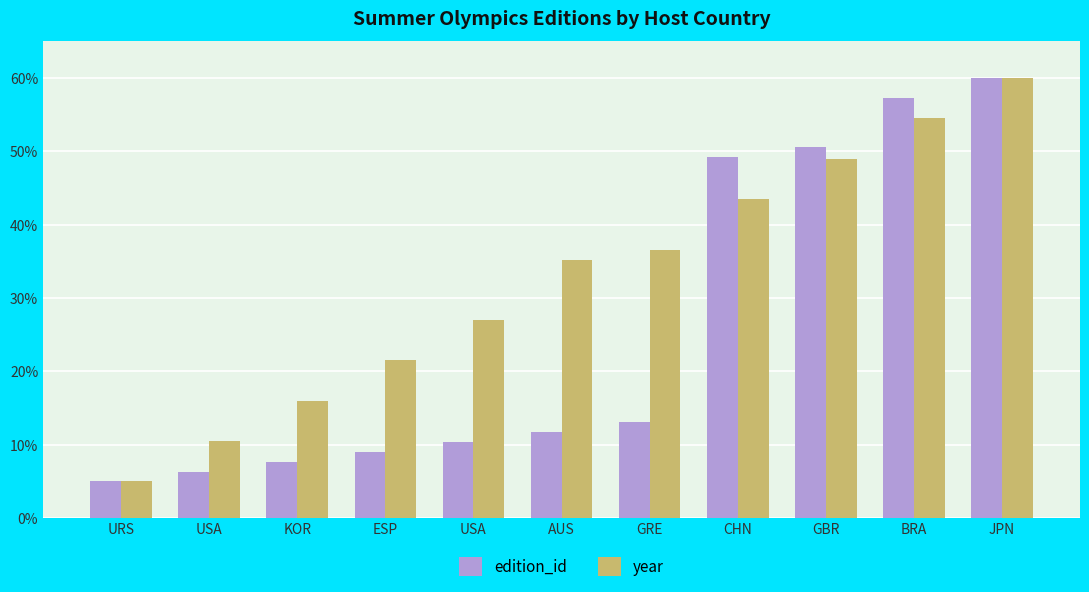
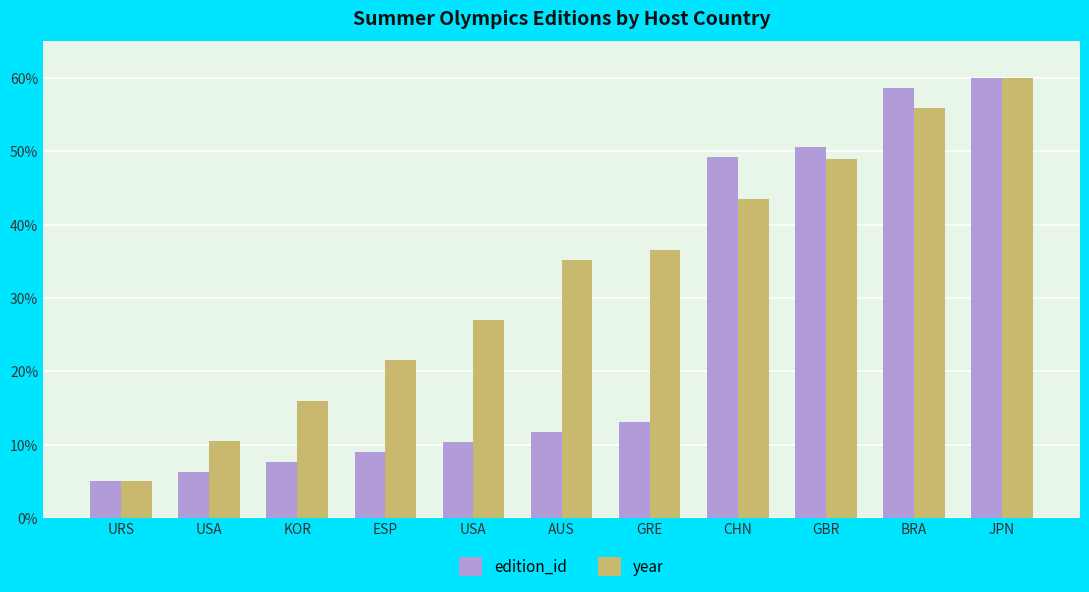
  {
    "edition_id": {
      "URS": "5%",
      "KOR": "8%",
      "ESP": "9%",
      "AUS": "12%",
      "GRE": "13%",
      "CHN": "49%",
      "GBR": "51%",
-     "BRA": "57%",
+     "BRA": "59%",
      "JPN": "60%"
    },
    "year": {
      "URS": "5%",
      "KOR": "16%",
      "ESP": "22%",
      "AUS": "35%",
      "GRE": "37%",
      "CHN": "44%",
      "GBR": "49%",
-     "BRA": "55%",
+     "BRA": "56%",
      "JPN": "60%"
    }
  }
